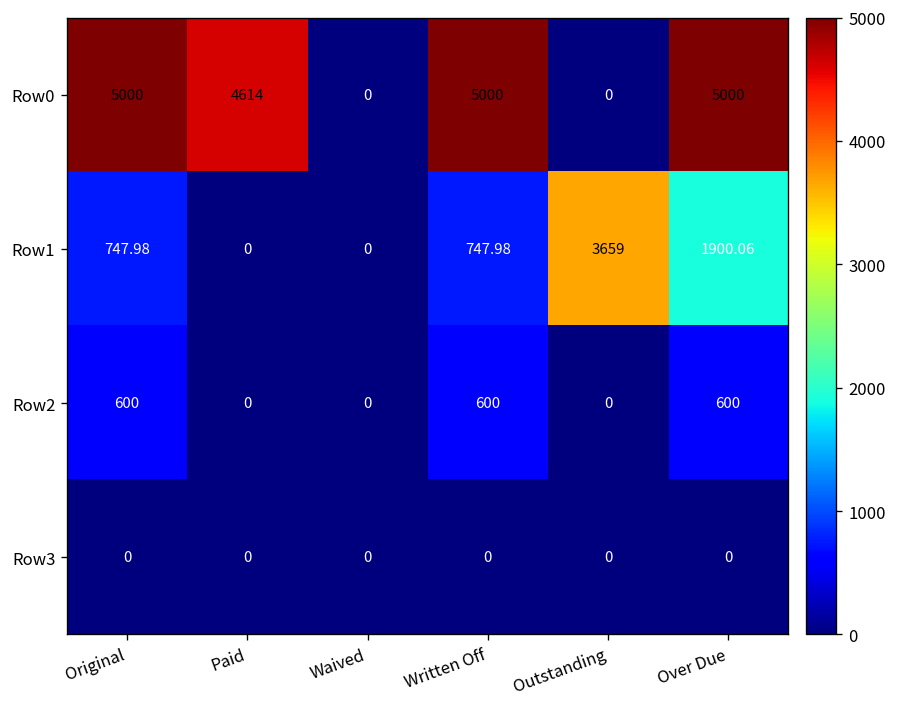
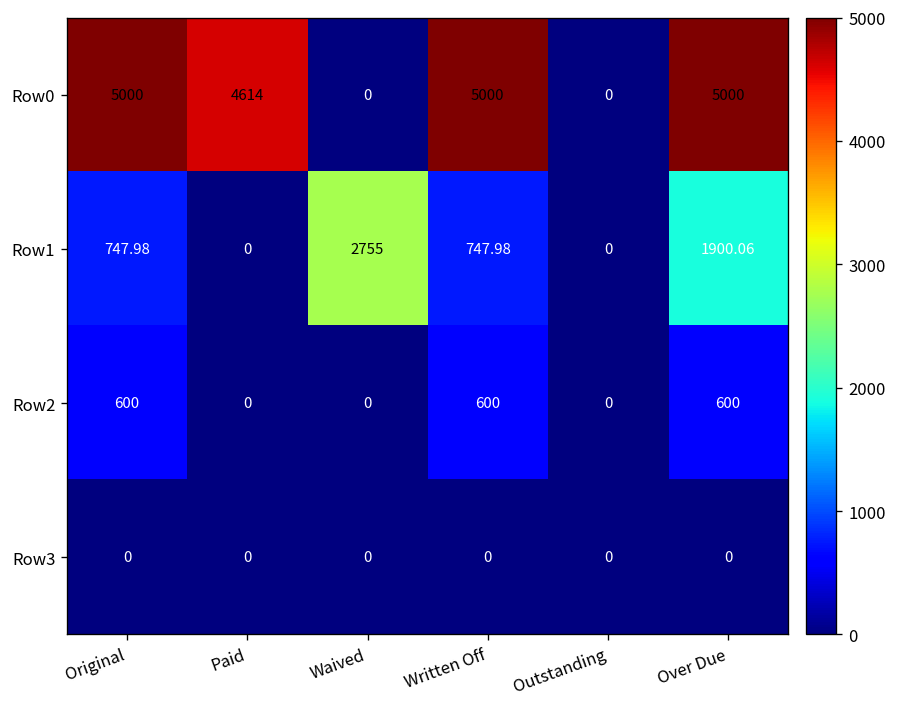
  {
    "Row0": {
      "Original": 5000,
      "Paid": 4614,
      "Waived": 0,
      "Written Off": 5000,
      "Outstanding": 0,
      "Over Due": 5000
    },
    "Row1": {
      "Original": 747.98,
      "Paid": 0,
-     "Waived": 0,
+     "Waived": 2755,
      "Written Off": 747.98,
-     "Outstanding": 3659,
+     "Outstanding": 0,
      "Over Due": 1900.06
    },
    "Row2": {
      "Original": 600,
      "Paid": 0,
      "Waived": 0,
      "Written Off": 600,
      "Outstanding": 0,
      "Over Due": 600
    },
    "Row3": {
      "Original": 0,
      "Paid": 0,
      "Waived": 0,
      "Written Off": 0,
      "Outstanding": 0,
      "Over Due": 0
    }
  }
